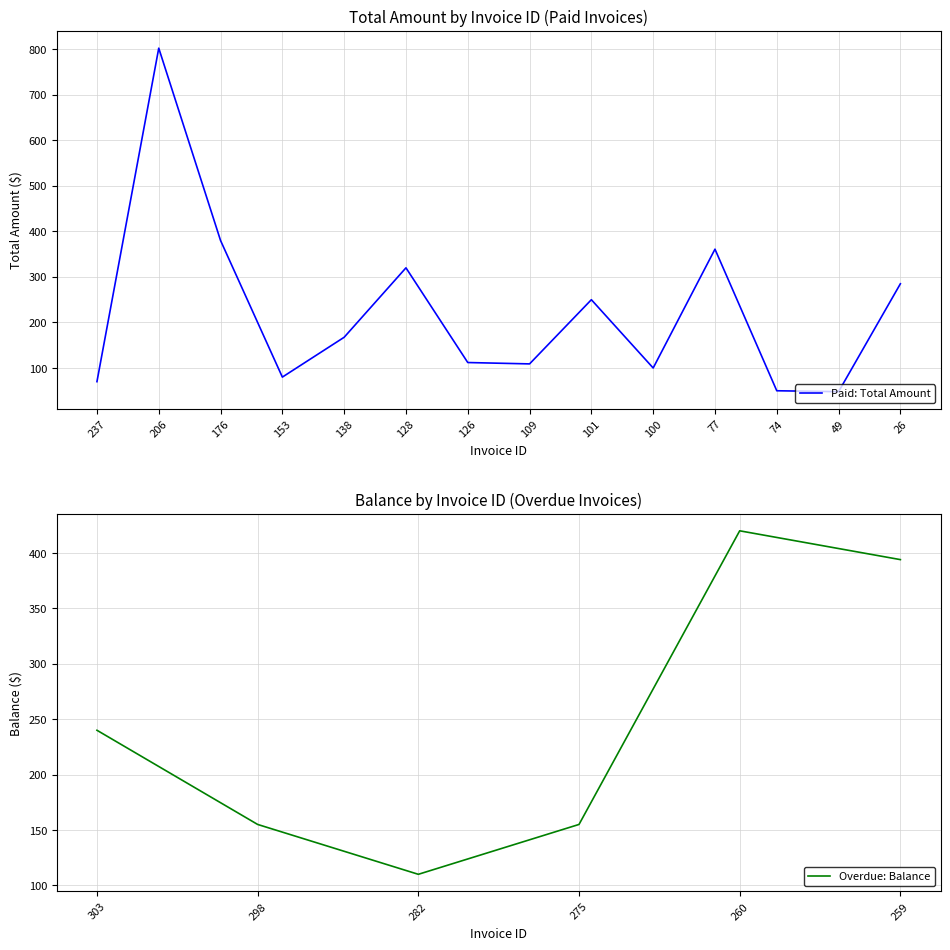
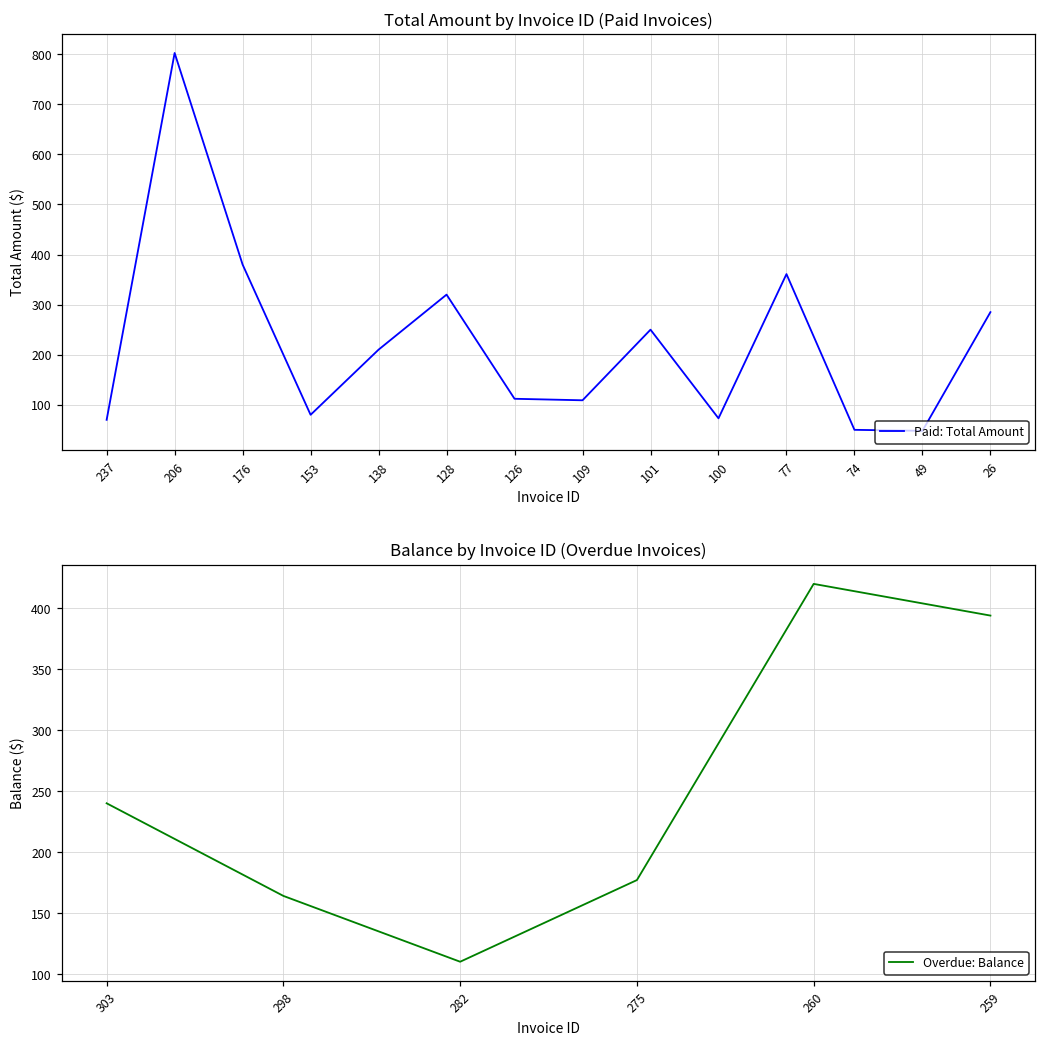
  {
    "Total Amount by Invoice ID (Paid Invoices)": {
      "237": 70,
      "206": 800,
      "176": 380,
      "153": 80,
-     "138": 170,
+     "138": 210,
      "128": 320,
      "126": 110,
      "109": 110,
      "101": 250,
-     "100": 100,
+     "100": 70,
      "77": 360,
      "74": 50,
      "26": 290
    },
    "Balance by Invoice ID (Overdue Invoices)": {
      "303": 240,
-     "298": 155,
+     "298": 164,
      "282": 110,
-     "275": 155,
+     "275": 177,
      "260": 420,
      "259": 394
    }
  }
